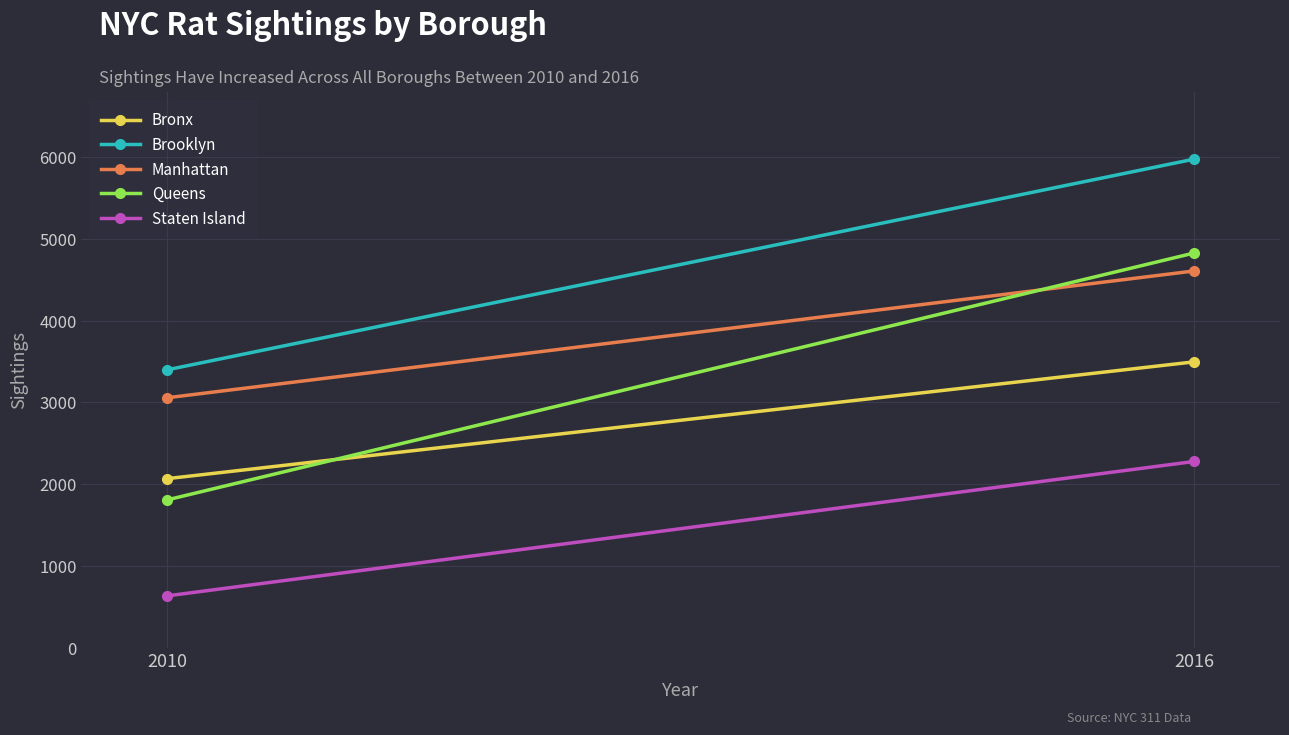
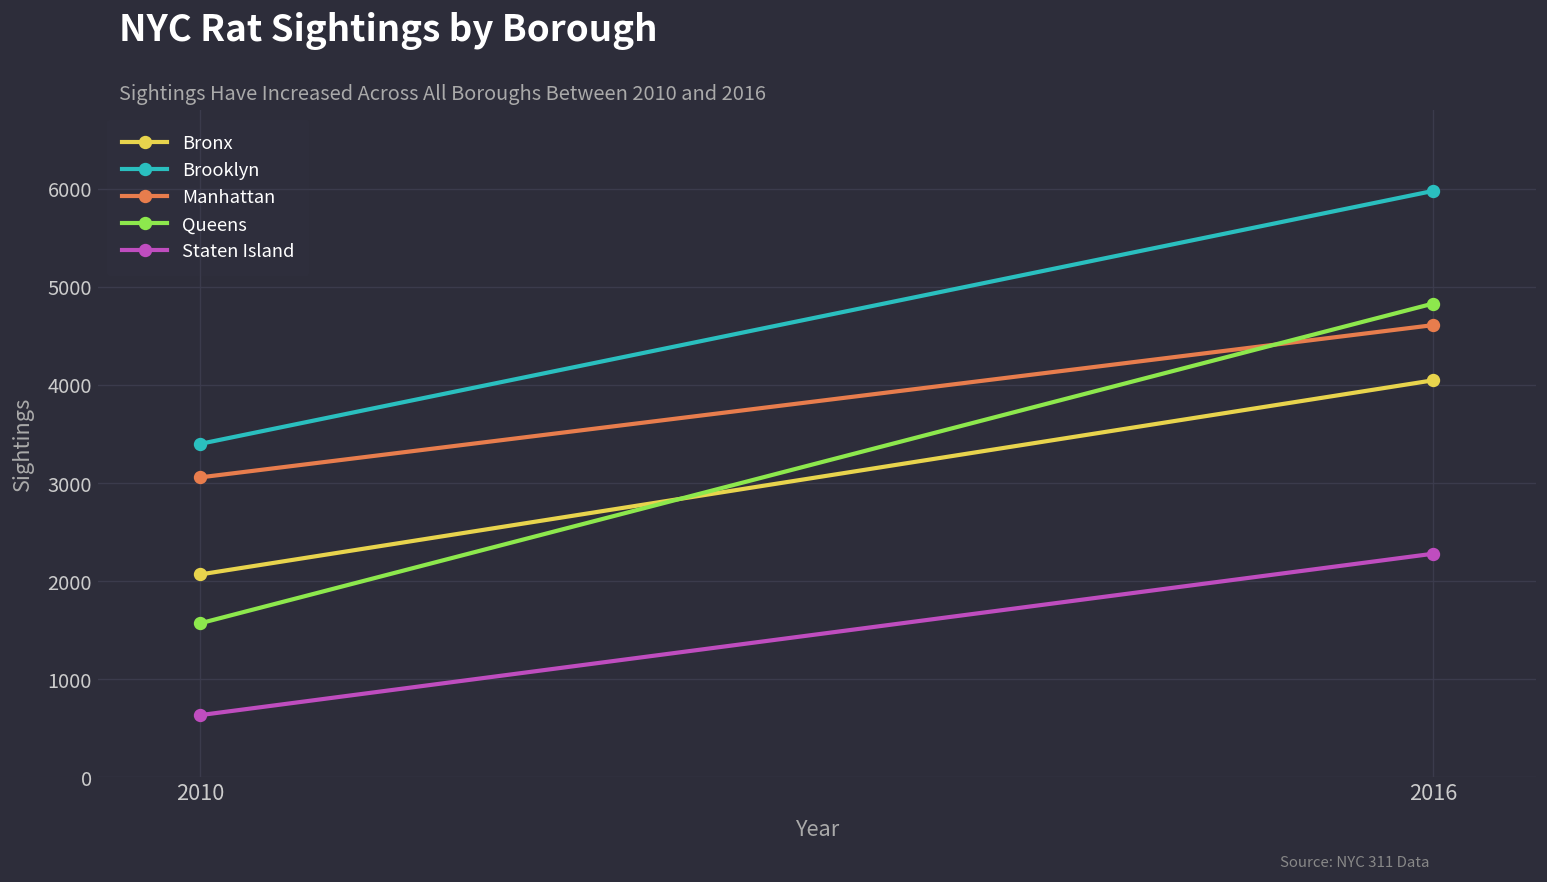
  {
    "Bronx": {
      "2010": 2100,
-     "2016": 3500
+     "2016": 4000
    },
    "Brooklyn": {
      "2010": 3400,
      "2016": 6000
    },
    "Manhattan": {
      "2010": 3100,
      "2016": 4600
    },
    "Queens": {
-     "2010": 1800,
+     "2010": 1600,
      "2016": 4800
    },
    "Staten Island": {
      "2010": 600,
      "2016": 2300
    }
  }
